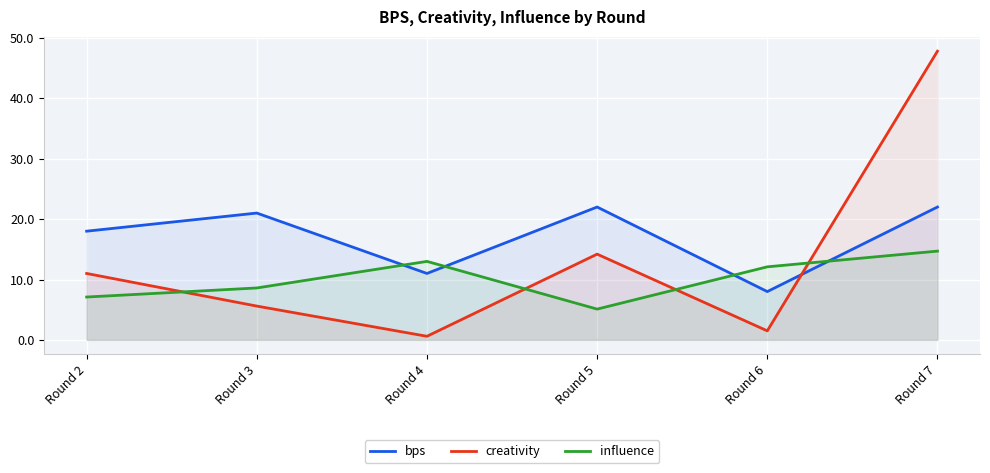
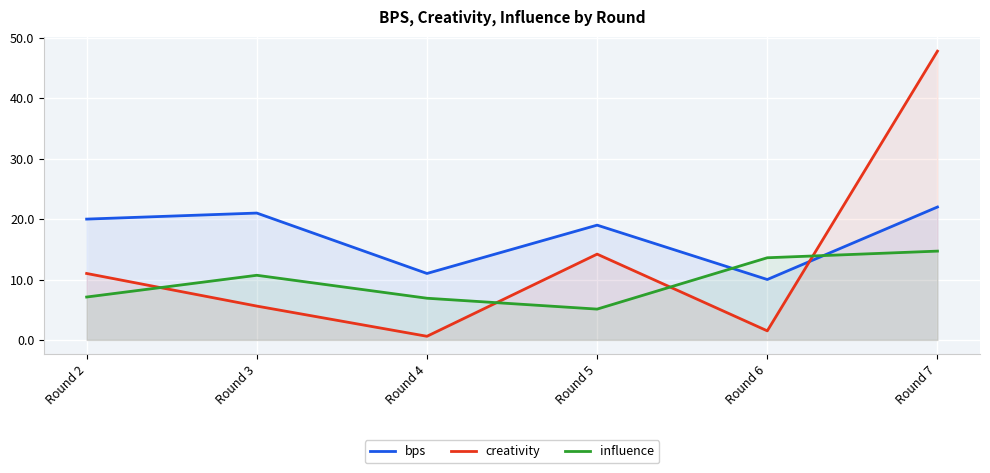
  {
    "bps": {
-     "Round 2": 18,
+     "Round 2": 20,
      "Round 3": 21,
      "Round 4": 11,
-     "Round 5": 22,
-     "Round 6": 8,
+     "Round 5": 19,
+     "Round 6": 10,
      "Round 7": 22
    },
    "creativity": {
      "Round 2": 11,
      "Round 3": 6,
      "Round 4": 1,
      "Round 5": 14,
      "Round 6": 2,
      "Round 7": 48
    },
    "influence": {
      "Round 2": 7,
-     "Round 3": 9,
-     "Round 4": 13,
+     "Round 3": 11,
+     "Round 4": 7,
      "Round 5": 5,
-     "Round 6": 12,
+     "Round 6": 14,
      "Round 7": 15
    }
  }
